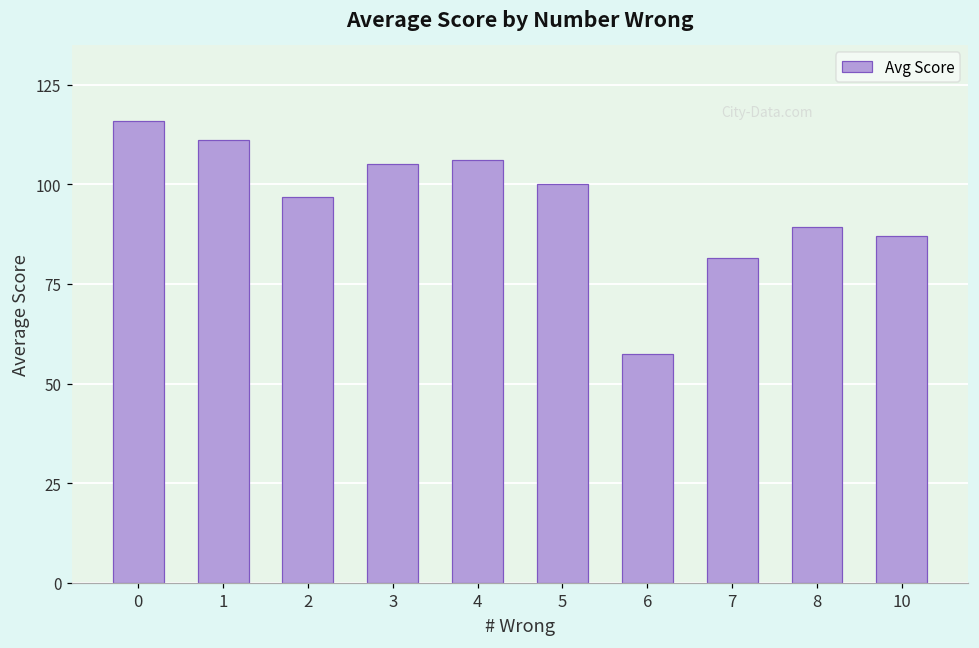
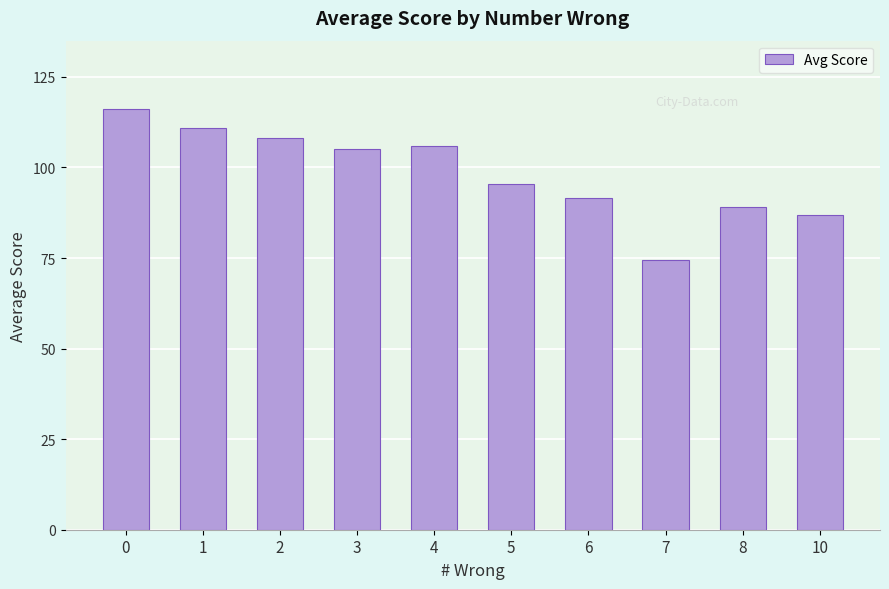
  {
    "0": 116,
    "1": 111,
-   "2": 97,
+   "2": 108,
    "3": 105,
    "4": 106,
-   "5": 100,
-   "6": 58,
-   "7": 82,
+   "5": 96,
+   "6": 92,
+   "7": 75,
    "8": 89,
    "10": 87
  }
